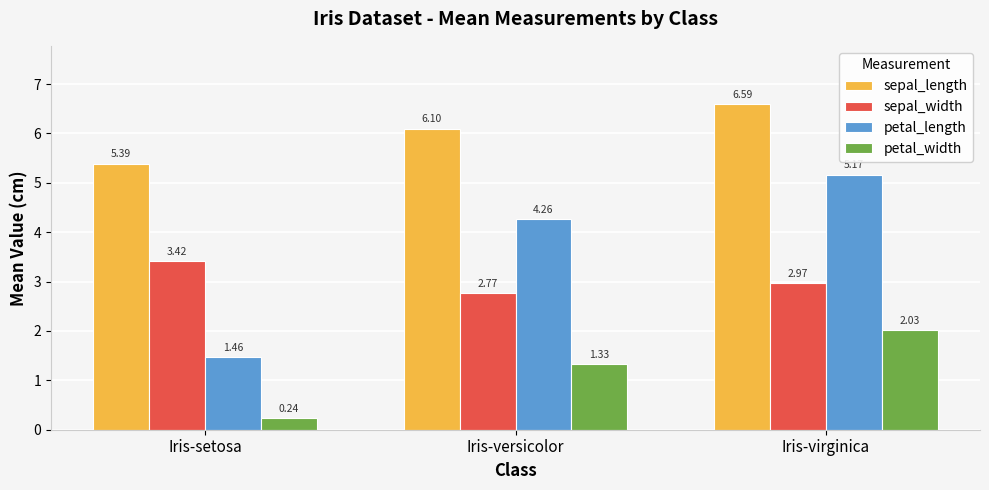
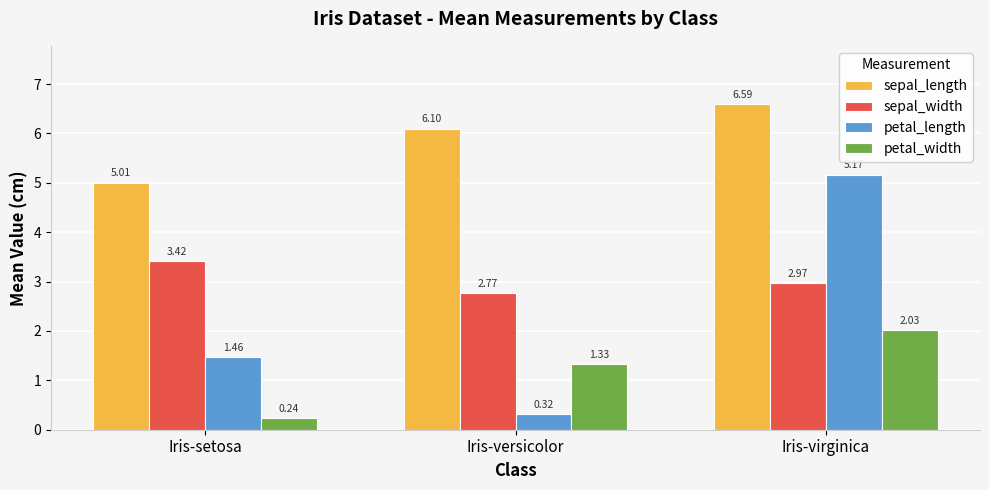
  {
    "sepal_length": {
-     "Iris-setosa": 5.39,
+     "Iris-setosa": 5.01,
      "Iris-versicolor": 6.10,
      "Iris-virginica": 6.59
    },
    "sepal_width": {
      "Iris-setosa": 3.42,
      "Iris-versicolor": 2.77,
      "Iris-virginica": 2.97
    },
    "petal_length": {
      "Iris-setosa": 1.46,
-     "Iris-versicolor": 4.26
+     "Iris-versicolor": 0.32
    },
    "petal_width": {
      "Iris-setosa": 0.24,
      "Iris-versicolor": 1.33,
      "Iris-virginica": 2.03
    }
  }
